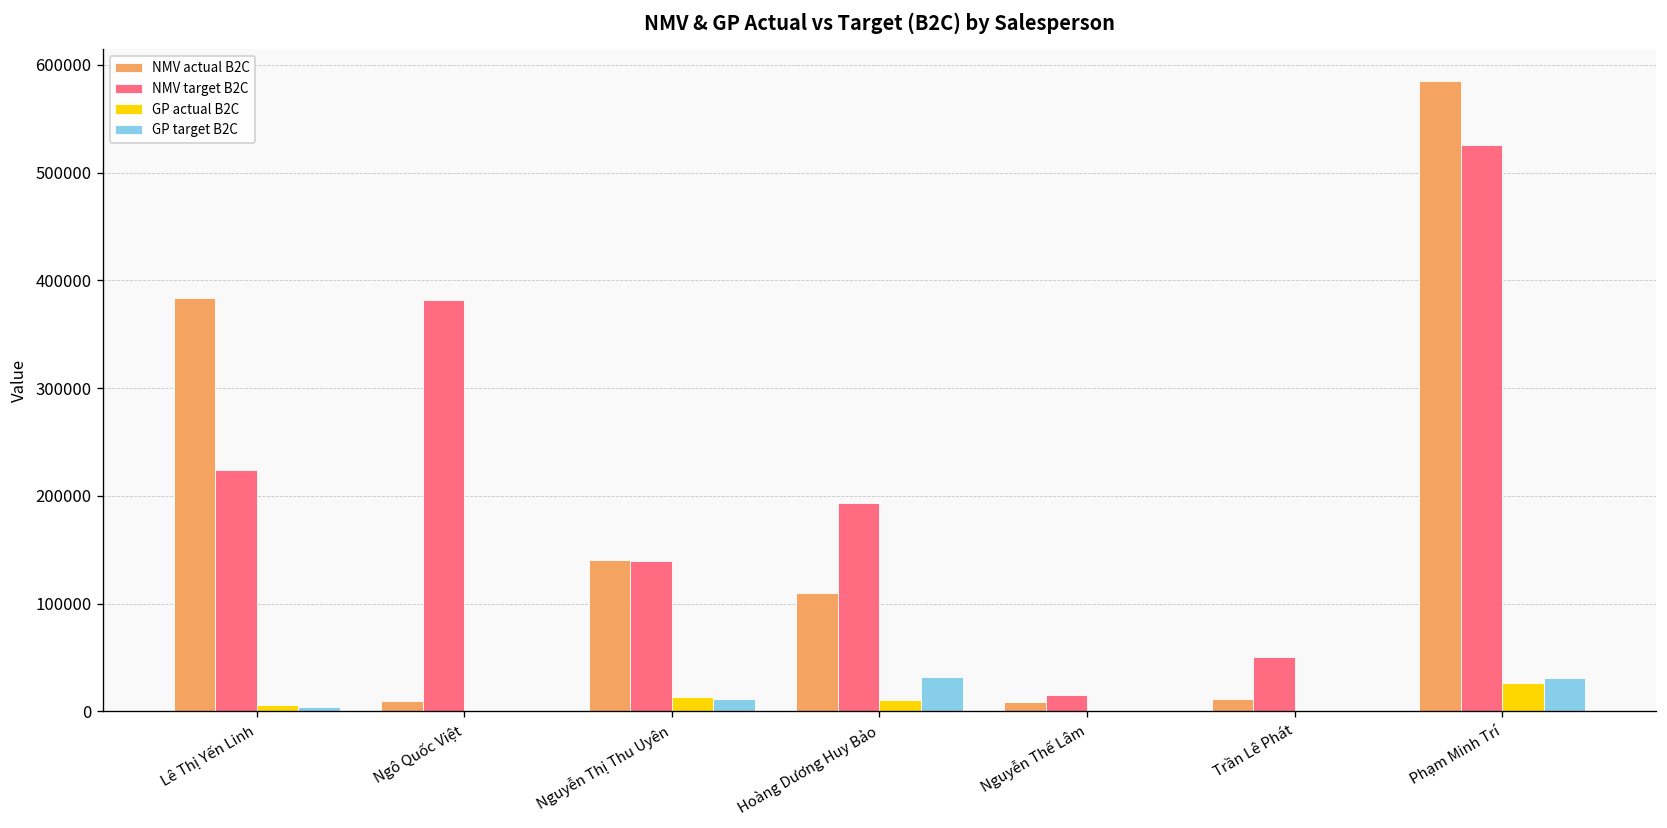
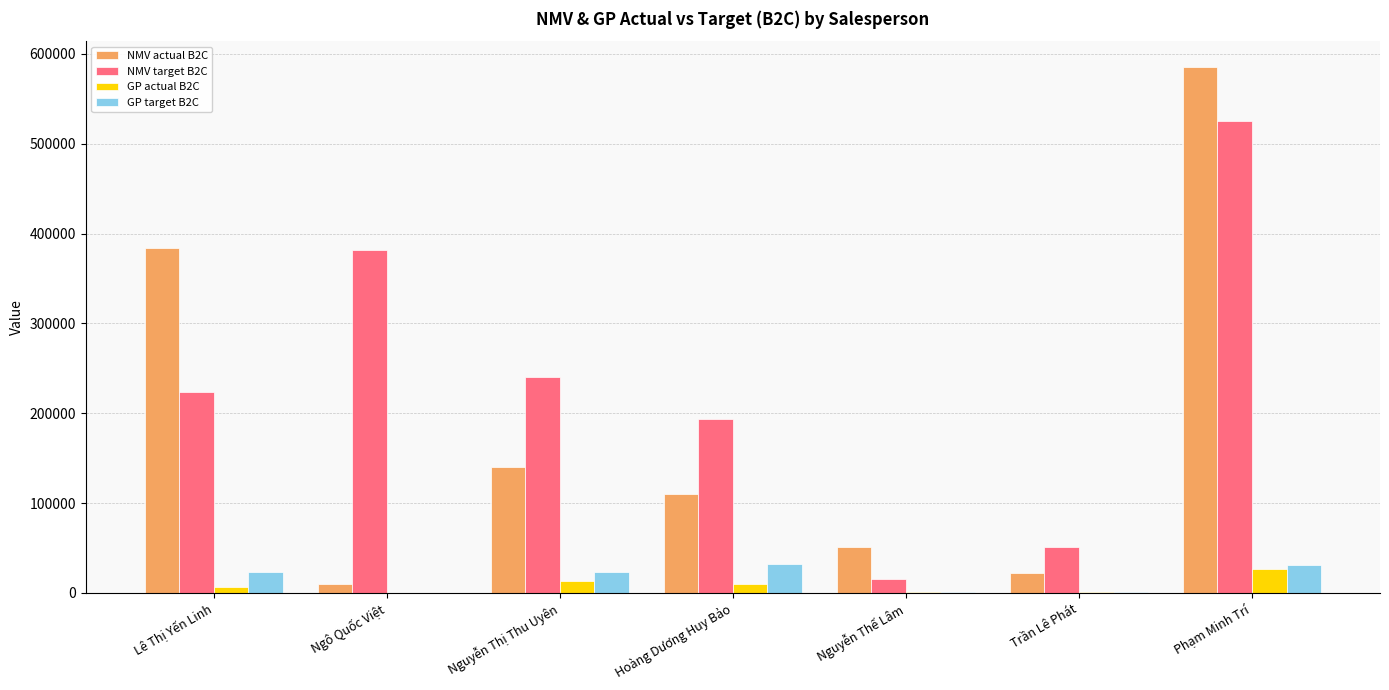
  {
    "NMV actual B2C": {
      "Lê Thị Yến Linh": 380000,
      "Ngô Quốc Việt": 10000,
      "Nguyễn Thị Thu Uyên": 140000,
      "Hoàng Dương Huy Bảo": 110000,
-     "Nguyễn Thế Lâm": 10000,
-     "Trần Lê Phát": 10000,
+     "Nguyễn Thế Lâm": 50000,
+     "Trần Lê Phát": 20000,
      "Phạm Minh Trí": 590000
    },
    "NMV target B2C": {
      "Lê Thị Yến Linh": 220000,
      "Ngô Quốc Việt": 380000,
-     "Nguyễn Thị Thu Uyên": 140000,
+     "Nguyễn Thị Thu Uyên": 240000,
      "Hoàng Dương Huy Bảo": 190000,
      "Nguyễn Thế Lâm": 20000,
      "Trần Lê Phát": 50000,
      "Phạm Minh Trí": 530000
    },
    "GP actual B2C": {
      "Lê Thị Yến Linh": 10000,
      "Nguyễn Thị Thu Uyên": 10000,
      "Hoàng Dương Huy Bảo": 10000,
      "Phạm Minh Trí": 30000
    },
    "GP target B2C": {
-     "Lê Thị Yến Linh": 0,
-     "Nguyễn Thị Thu Uyên": 10000,
+     "Lê Thị Yến Linh": 20000,
+     "Nguyễn Thị Thu Uyên": 20000,
      "Hoàng Dương Huy Bảo": 30000,
      "Phạm Minh Trí": 30000
    }
  }
